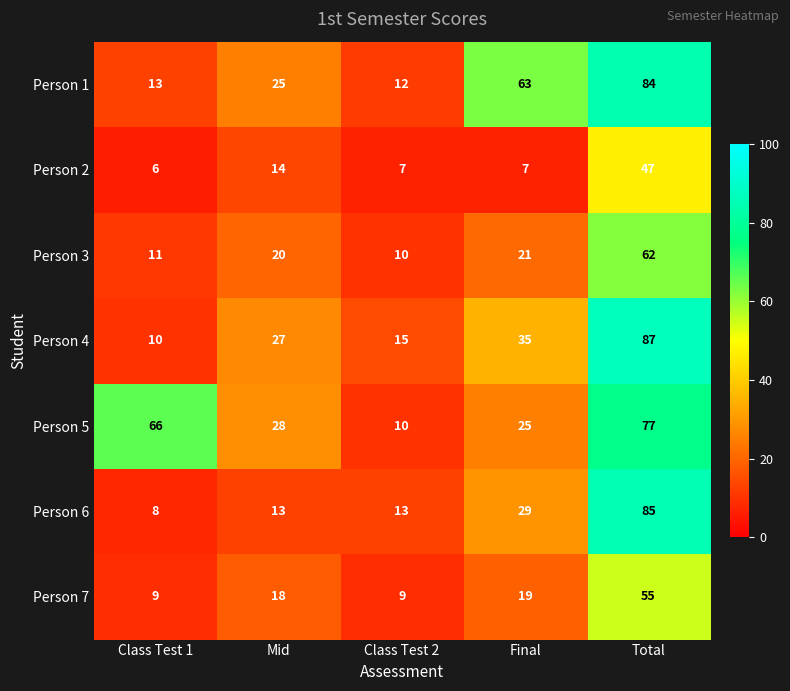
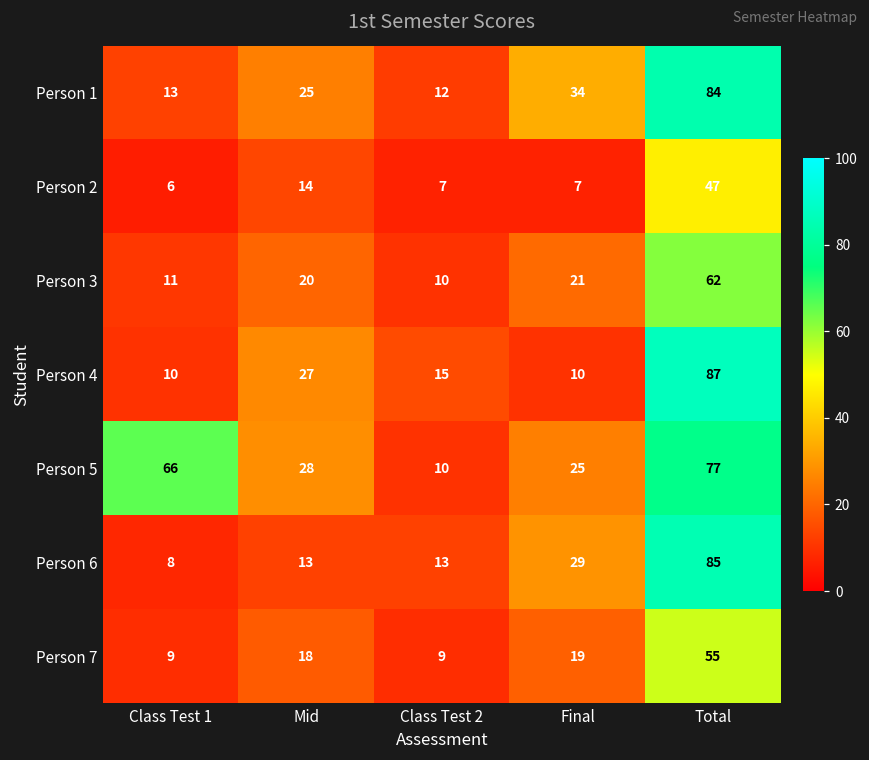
  {
    "Person 1": {
      "Class Test 1": 13,
      "Mid": 25,
      "Class Test 2": 12,
-     "Final": 63,
+     "Final": 34,
      "Total": 84
    },
    "Person 2": {
      "Class Test 1": 6,
      "Mid": 14,
      "Class Test 2": 7,
      "Final": 7,
      "Total": 47
    },
    "Person 3": {
      "Class Test 1": 11,
      "Mid": 20,
      "Class Test 2": 10,
      "Final": 21,
      "Total": 62
    },
    "Person 4": {
      "Class Test 1": 10,
      "Mid": 27,
      "Class Test 2": 15,
-     "Final": 35,
+     "Final": 10,
      "Total": 87
    },
    "Person 5": {
      "Class Test 1": 66,
      "Mid": 28,
      "Class Test 2": 10,
      "Final": 25,
      "Total": 77
    },
    "Person 6": {
      "Class Test 1": 8,
      "Mid": 13,
      "Class Test 2": 13,
      "Final": 29,
      "Total": 85
    },
    "Person 7": {
      "Class Test 1": 9,
      "Mid": 18,
      "Class Test 2": 9,
      "Final": 19,
      "Total": 55
    }
  }
